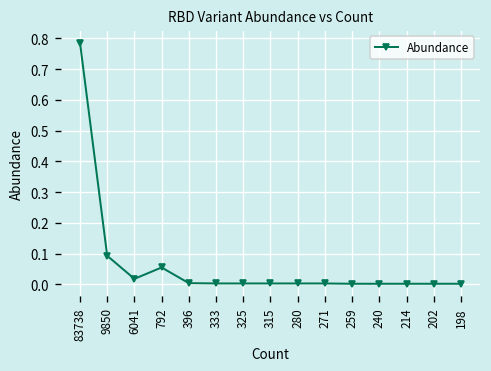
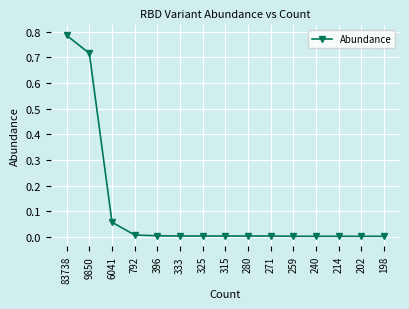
  {
    "83738": 0.79,
-   "9850": 0.09,
-   "6041": 0.02,
-   "792": 0.06,
+   "9850": 0.72,
+   "6041": 0.06,
+   "792": 0.01,
    "396": 0.00,
    "333": 0.00,
    "325": 0.00,
    "315": 0.00,
    "280": 0.00,
    "271": 0.00,
    "259": 0.00,
    "240": 0.00,
    "214": 0.00,
    "202": 0.00,
    "198": 0.00
  }
